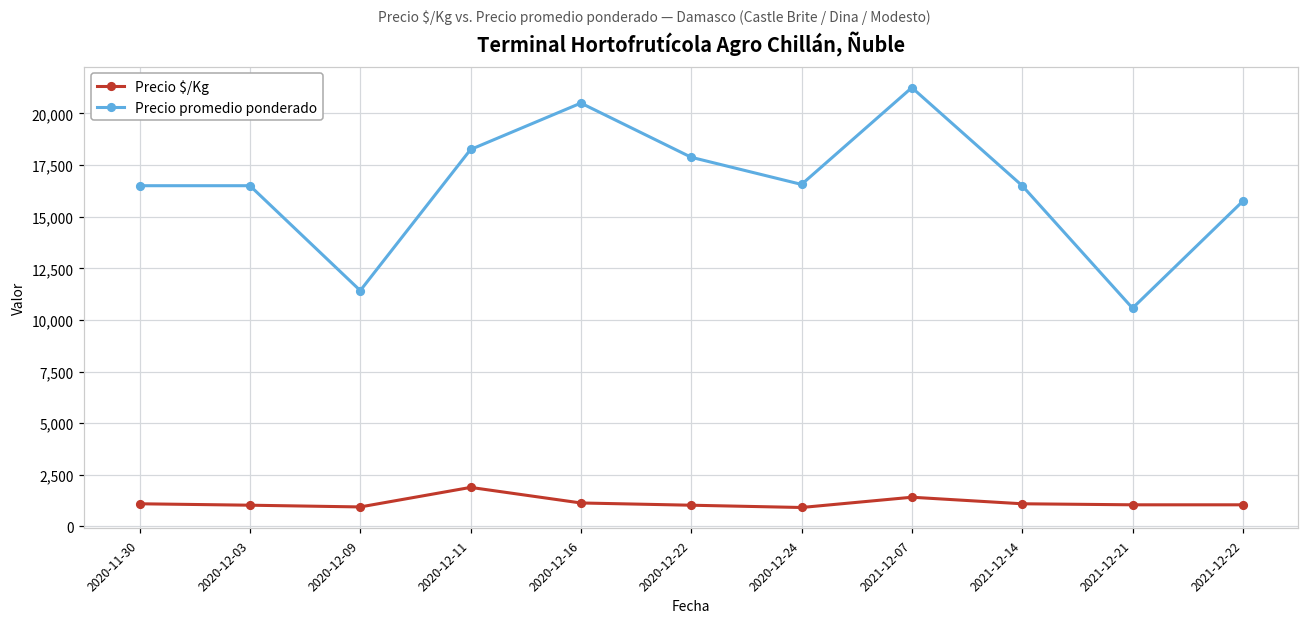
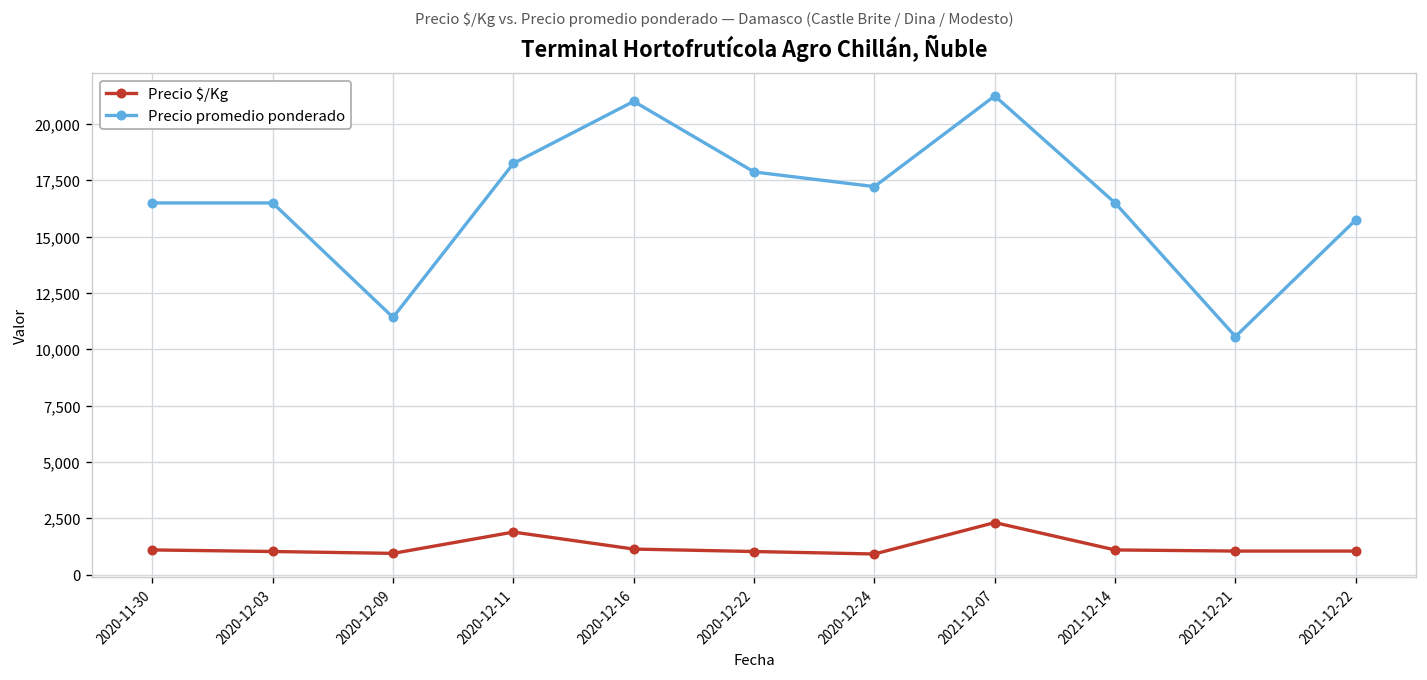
  {
    "Precio $/Kg": {
      "2020-11-30": "1,100",
      "2020-12-03": "1,000",
      "2020-12-09": "900",
      "2020-12-11": "1,900",
      "2020-12-16": "1,100",
      "2020-12-22": "1,000",
      "2020-12-24": "900",
-     "2021-12-07": "1,400",
+     "2021-12-07": "2,300",
      "2021-12-14": "1,100",
      "2021-12-21": "1,100",
      "2021-12-22": "1,100"
    },
    "Precio promedio ponderado": {
      "2020-11-30": "16,500",
      "2020-12-03": "16,500",
      "2020-12-09": "11,400",
      "2020-12-11": "18,300",
-     "2020-12-16": "20,500",
+     "2020-12-16": "21,000",
      "2020-12-22": "17,900",
-     "2020-12-24": "16,600",
+     "2020-12-24": "17,200",
      "2021-12-07": "21,300",
      "2021-12-14": "16,500",
      "2021-12-21": "10,600",
      "2021-12-22": "15,800"
    }
  }
